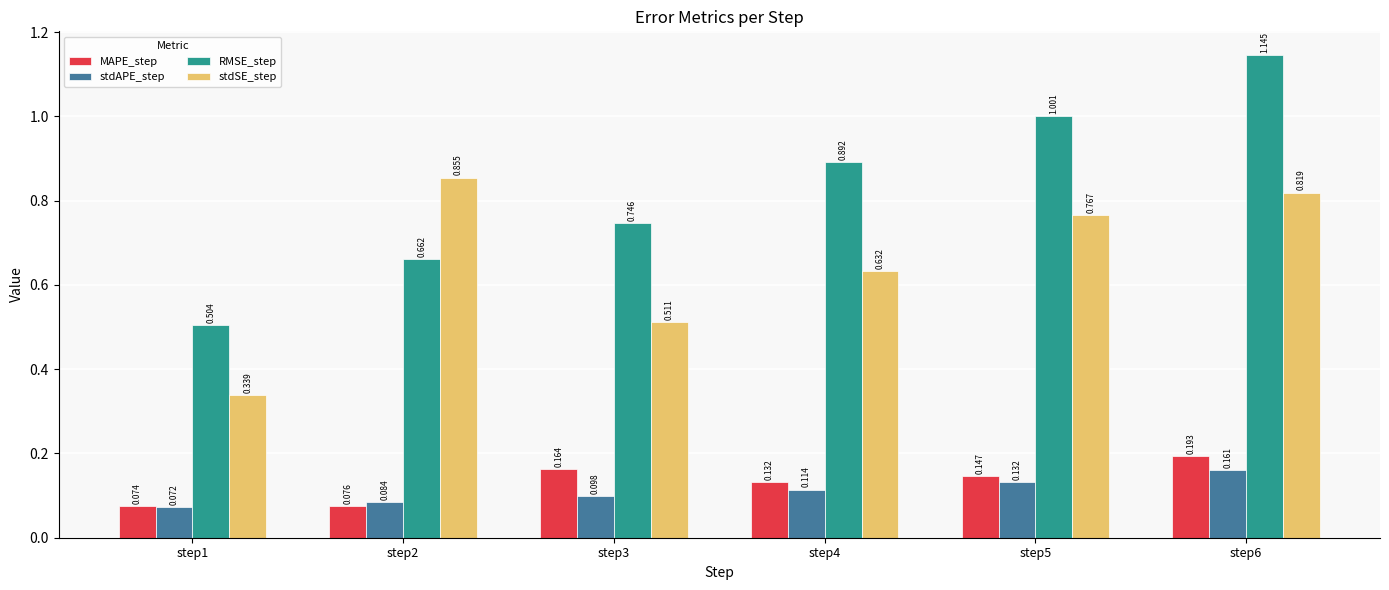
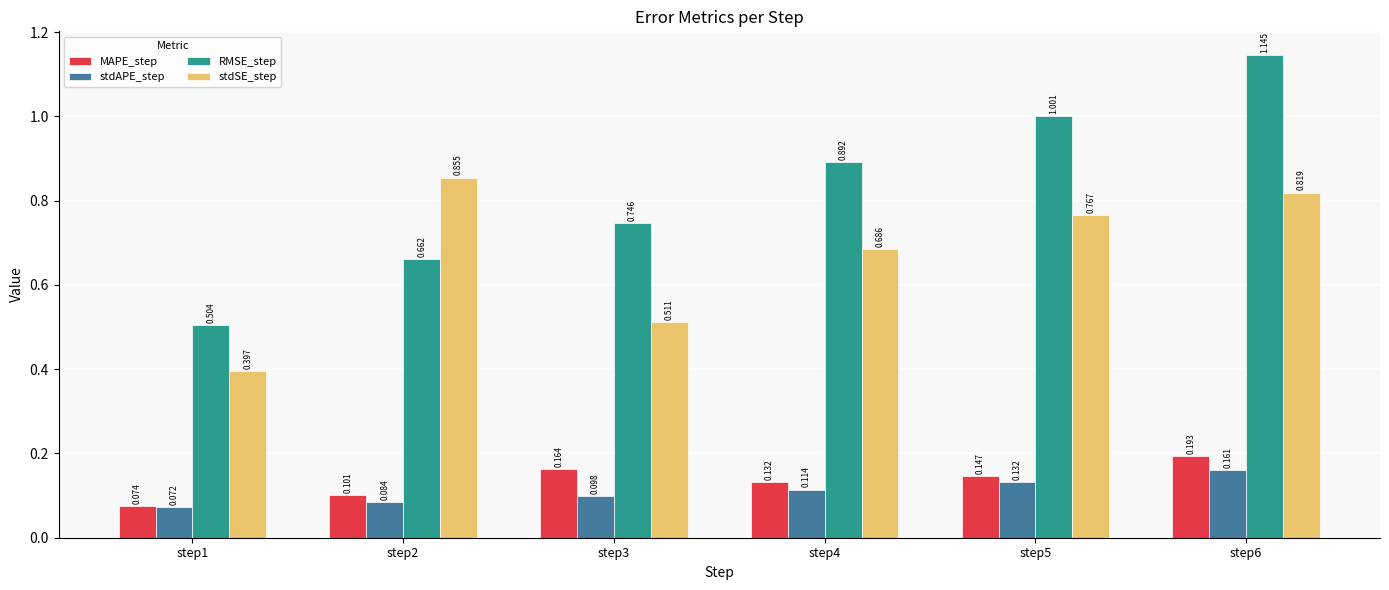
  {
    "MAPE_step": {
      "step1": 0.074,
-     "step2": 0.076,
+     "step2": 0.101,
      "step3": 0.164,
      "step4": 0.132,
      "step5": 0.147,
      "step6": 0.193
    },
    "stdSE_step": {
-     "step1": 0.339,
+     "step1": 0.397,
      "step2": 0.855,
      "step3": 0.511,
-     "step4": 0.632,
+     "step4": 0.686,
      "step5": 0.767,
      "step6": 0.819
    }
  }
